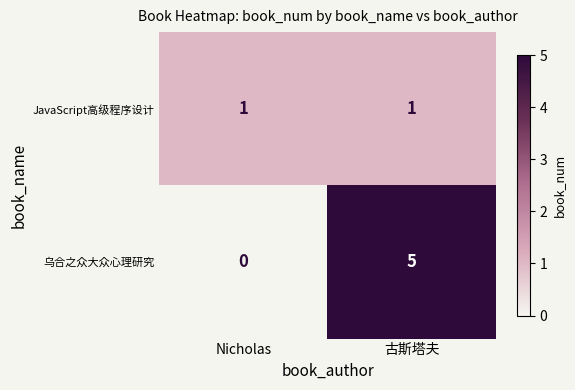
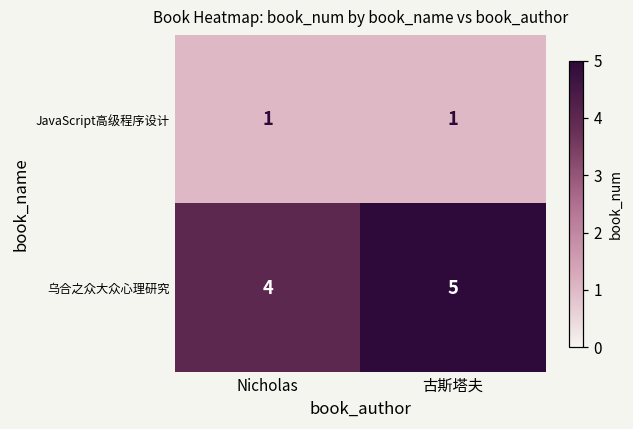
  {
    "JavaScript高级程序设计": {
      "Nicholas": 1,
      "古斯塔夫": 1
    },
    "乌合之众大众心理研究": {
-     "Nicholas": 0,
+     "Nicholas": 4,
      "古斯塔夫": 5
    }
  }
